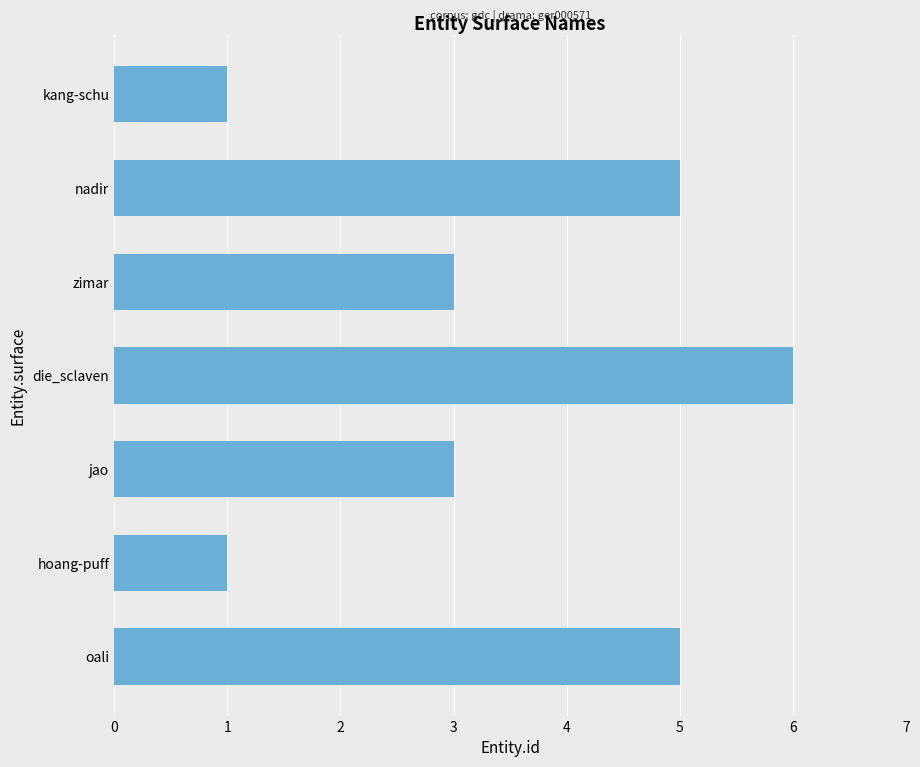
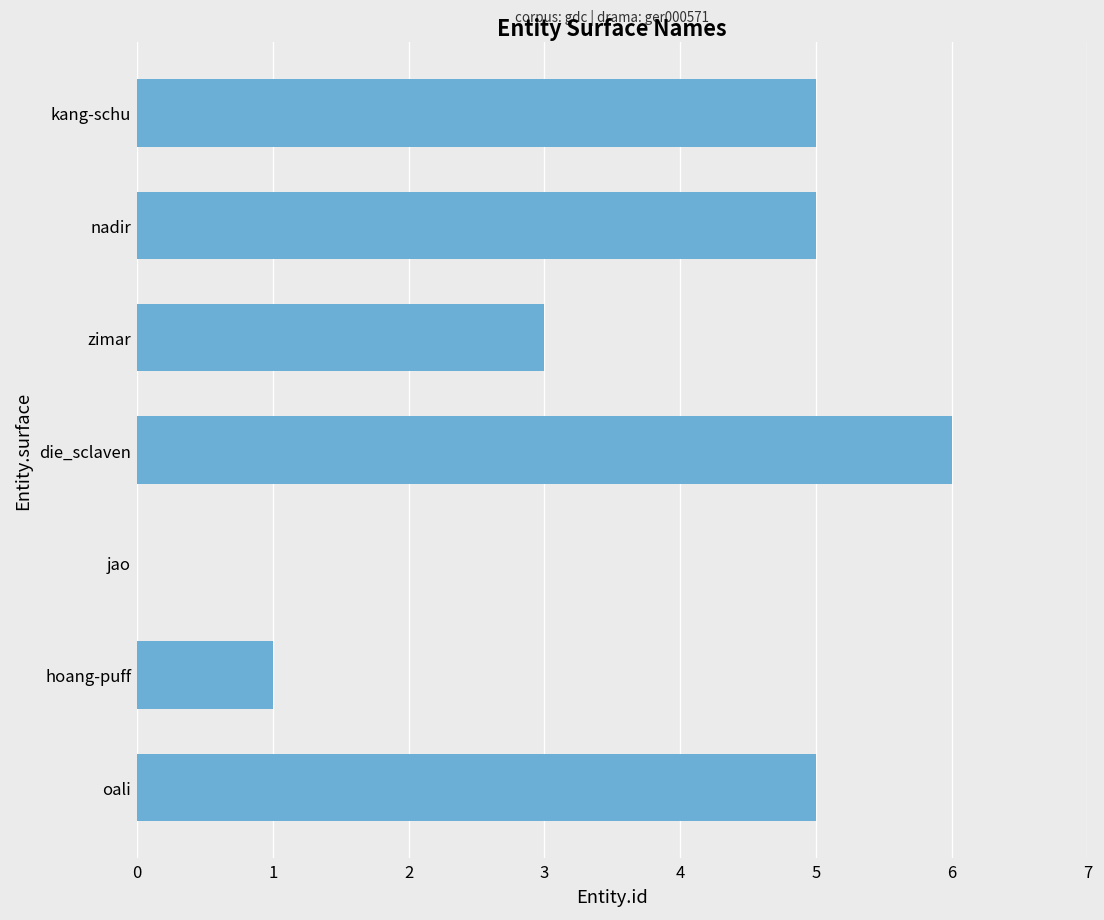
  {
-   "kang-schu": 1,
+   "kang-schu": 5,
    "nadir": 5,
    "zimar": 3,
    "die_sclaven": 6,
-   "jao": 3,
+   "jao": 0,
    "hoang-puff": 1,
    "oali": 5
  }
